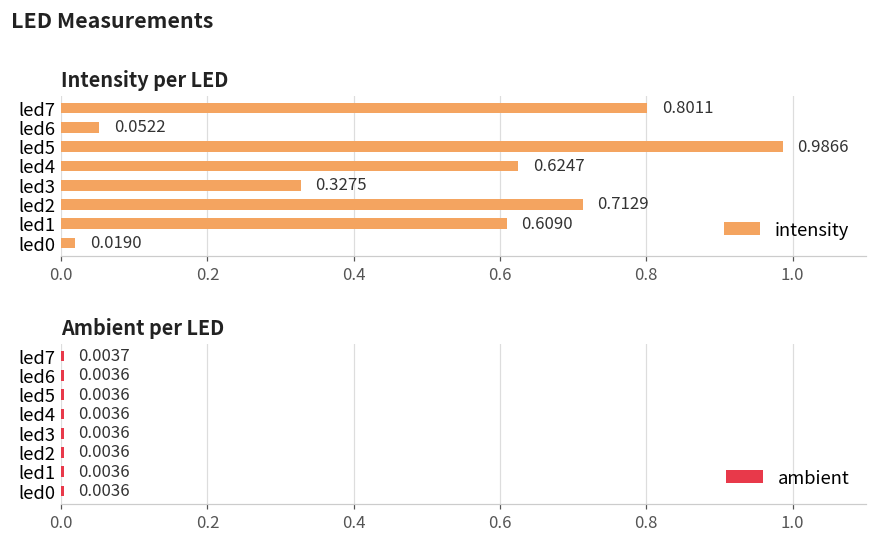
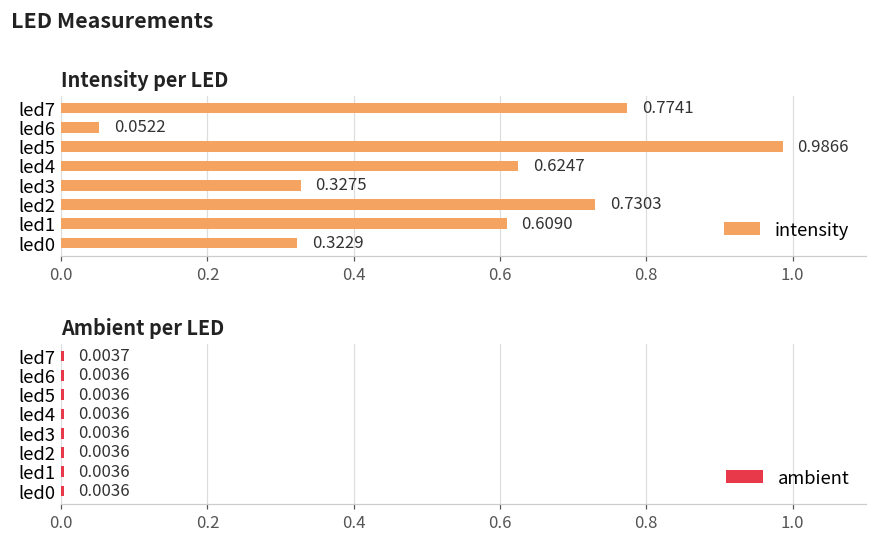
  {
    "Intensity per LED": {
-     "led7": 0.8011,
+     "led7": 0.7741,
      "led6": 0.0522,
      "led5": 0.9866,
      "led4": 0.6247,
      "led3": 0.3275,
-     "led2": 0.7129,
+     "led2": 0.7303,
      "led1": 0.6090,
-     "led0": 0.0190
+     "led0": 0.3229
    },
    "Ambient per LED": {
      "led7": 0.0037,
      "led6": 0.0036,
      "led5": 0.0036,
      "led4": 0.0036,
      "led3": 0.0036,
      "led2": 0.0036,
      "led1": 0.0036,
      "led0": 0.0036
    }
  }
